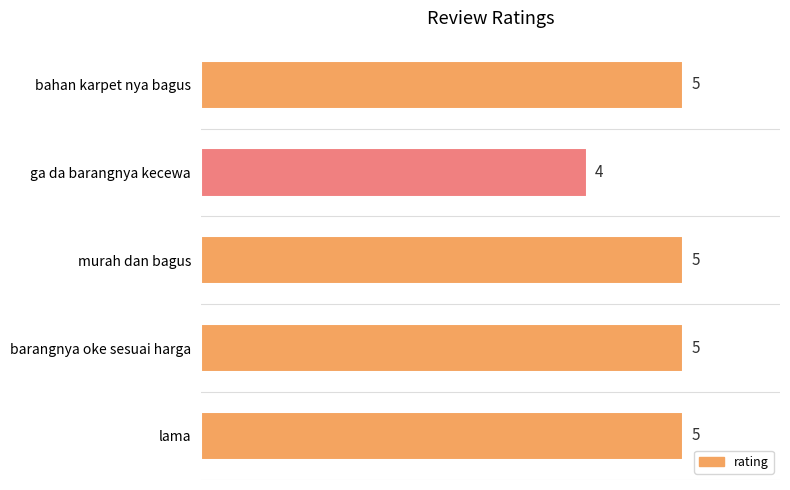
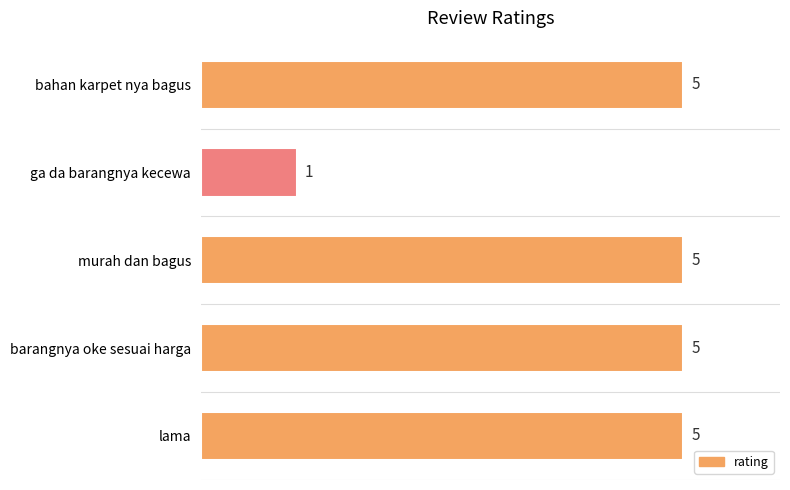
  {
    "bahan karpet nya bagus": 5,
-   "ga da barangnya kecewa": 4,
+   "ga da barangnya kecewa": 1,
    "murah dan bagus": 5,
    "barangnya oke sesuai harga": 5,
    "lama": 5
  }
